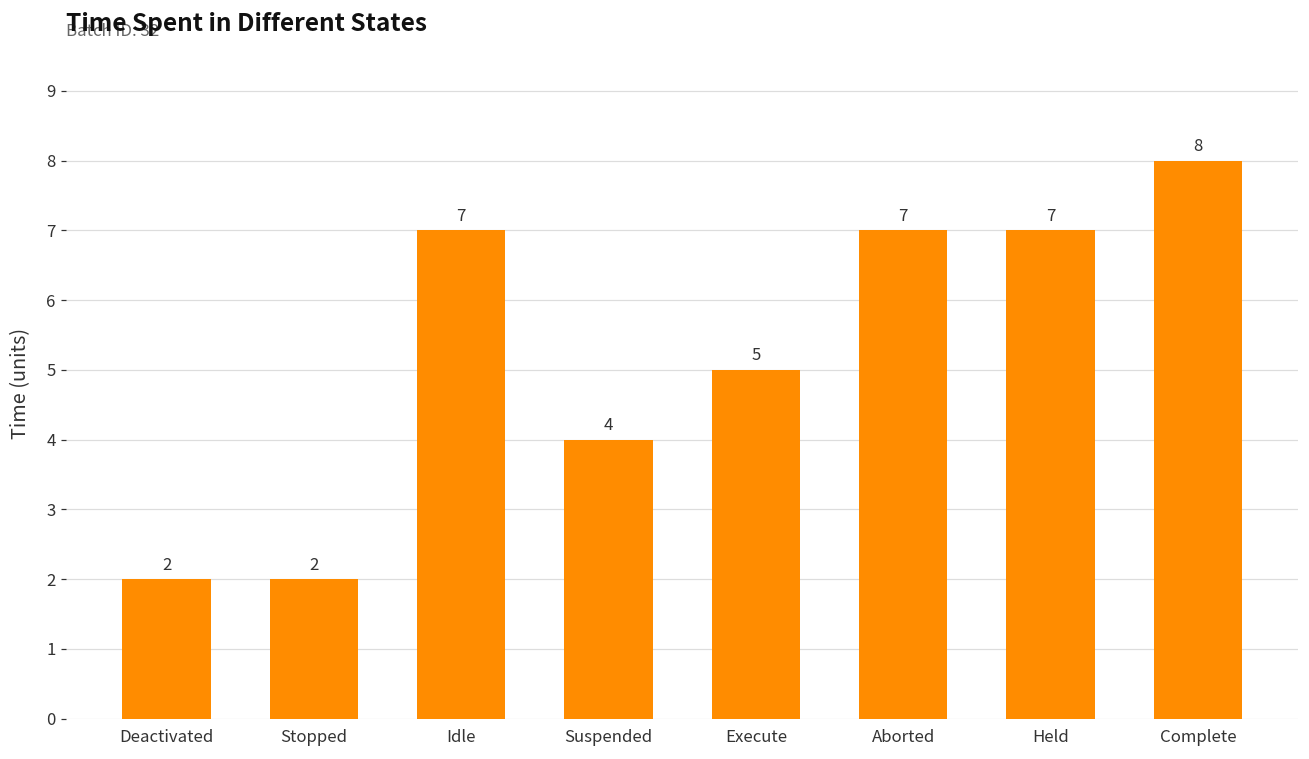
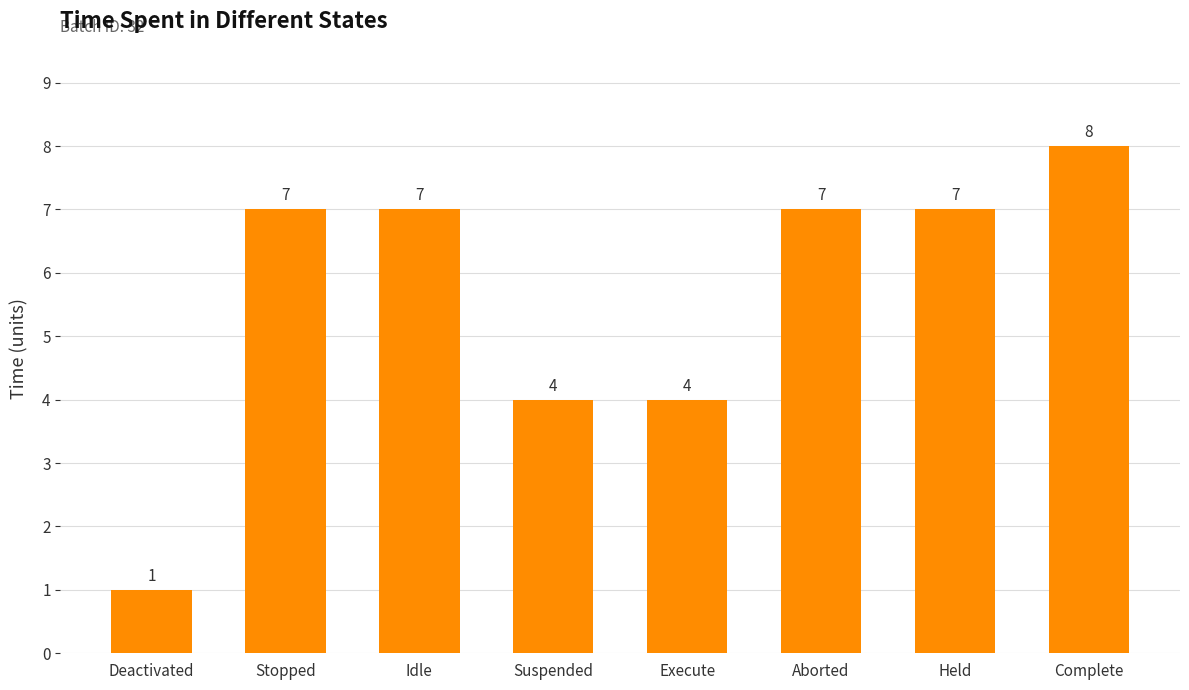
  {
-   "Deactivated": 2,
-   "Stopped": 2,
+   "Deactivated": 1,
+   "Stopped": 7,
    "Idle": 7,
    "Suspended": 4,
-   "Execute": 5,
+   "Execute": 4,
    "Aborted": 7,
    "Held": 7,
    "Complete": 8
  }
